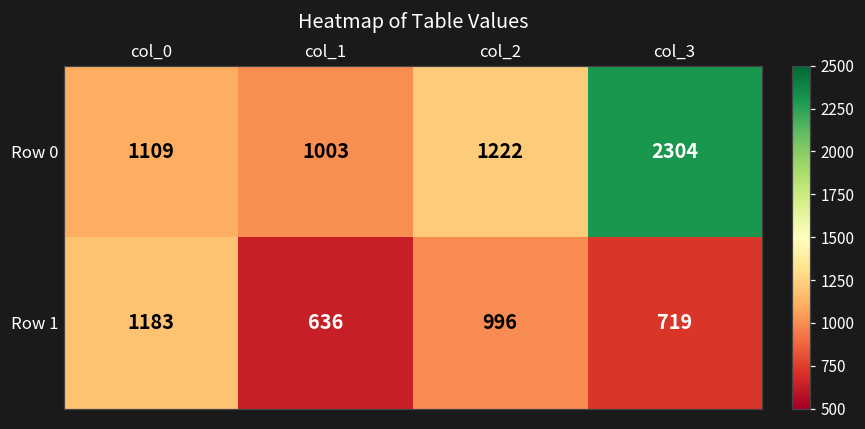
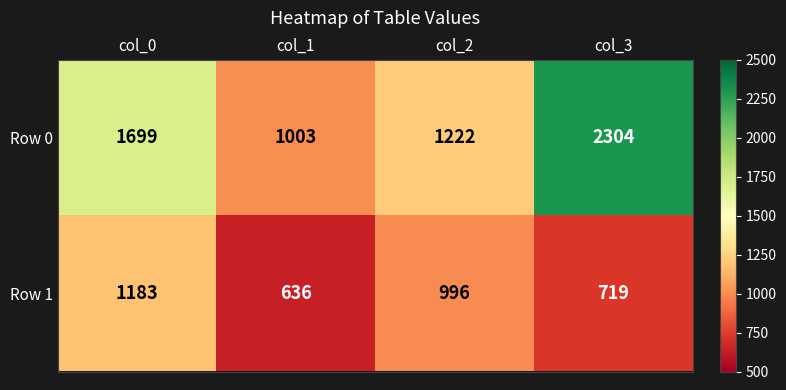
  {
    "Row 0": {
-     "col_0": 1109,
+     "col_0": 1699,
      "col_1": 1003,
      "col_2": 1222,
      "col_3": 2304
    },
    "Row 1": {
      "col_0": 1183,
      "col_1": 636,
      "col_2": 996,
      "col_3": 719
    }
  }
